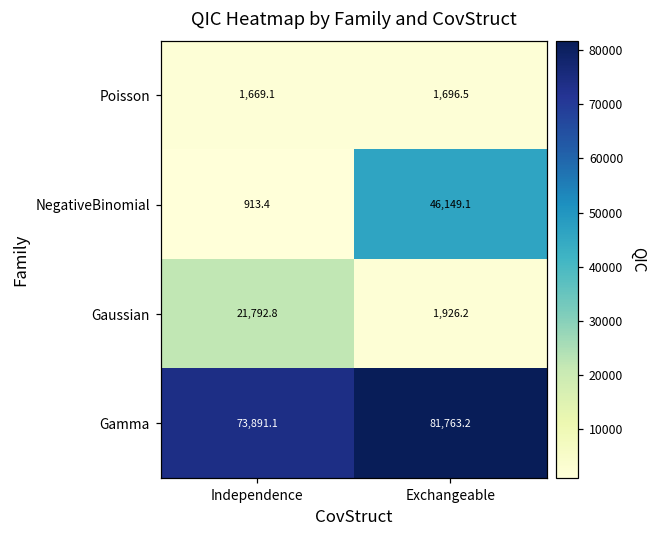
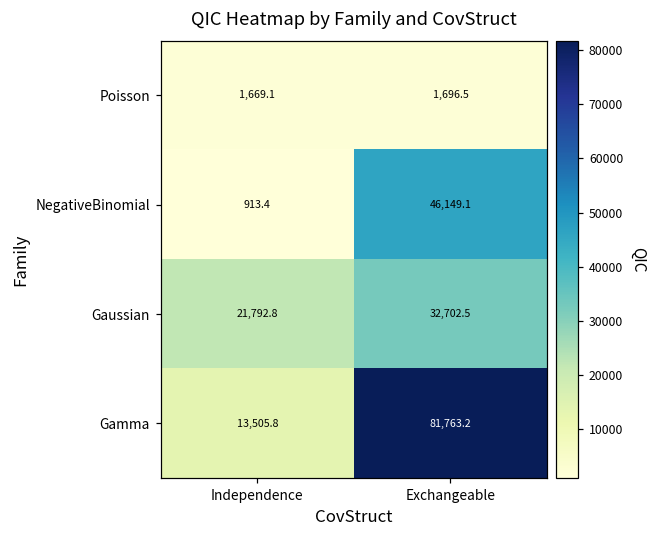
  {
    "Poisson": {
      "Independence": "1,669.1",
      "Exchangeable": "1,696.5"
    },
    "NegativeBinomial": {
      "Independence": "913.4",
      "Exchangeable": "46,149.1"
    },
    "Gaussian": {
      "Independence": "21,792.8",
-     "Exchangeable": "1,926.2"
+     "Exchangeable": "32,702.5"
    },
    "Gamma": {
-     "Independence": "73,891.1",
+     "Independence": "13,505.8",
      "Exchangeable": "81,763.2"
    }
  }
